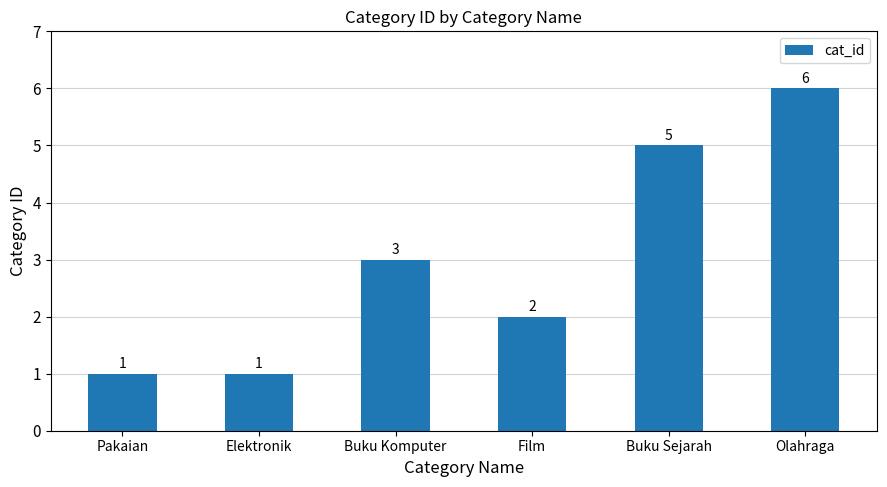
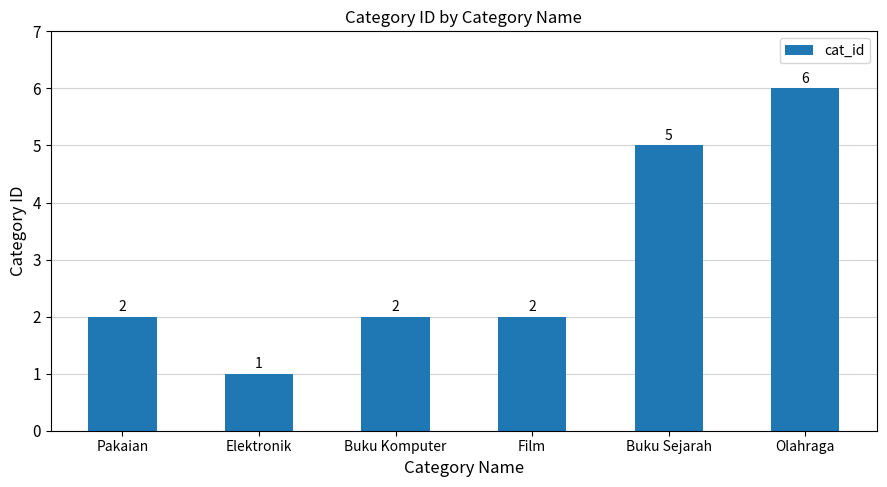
  {
-   "Pakaian": 1,
+   "Pakaian": 2,
    "Elektronik": 1,
-   "Buku Komputer": 3,
+   "Buku Komputer": 2,
    "Film": 2,
    "Buku Sejarah": 5,
    "Olahraga": 6
  }
